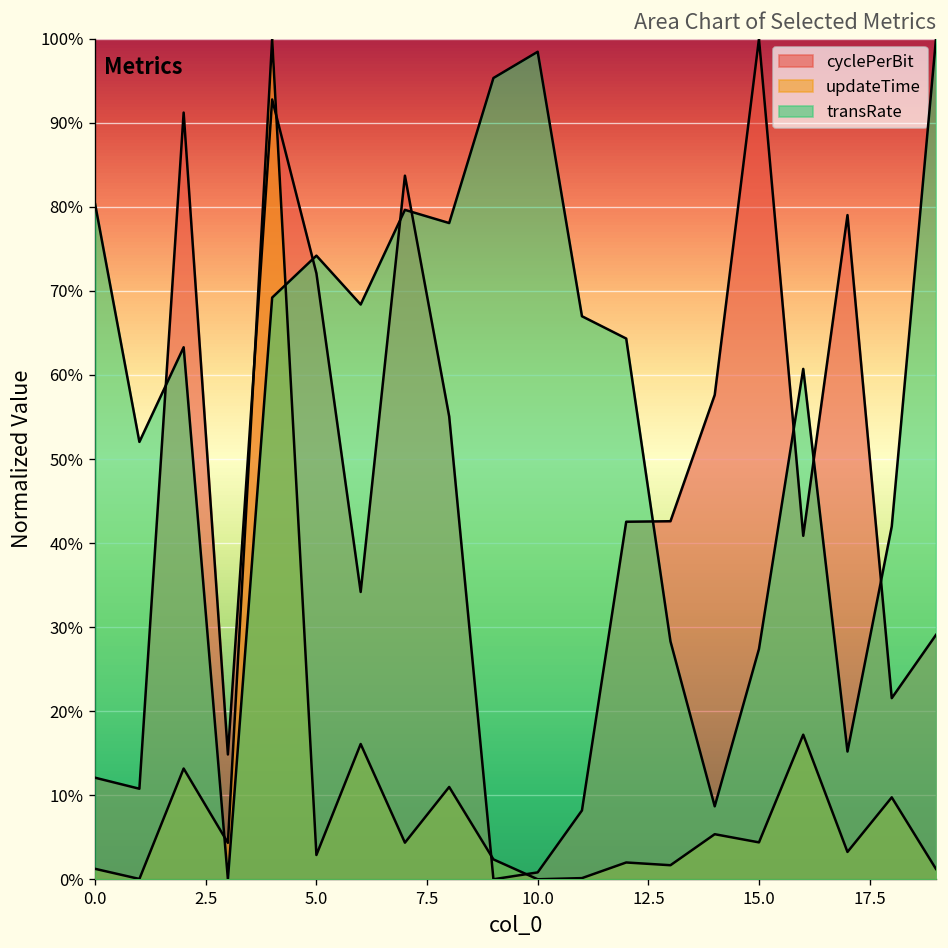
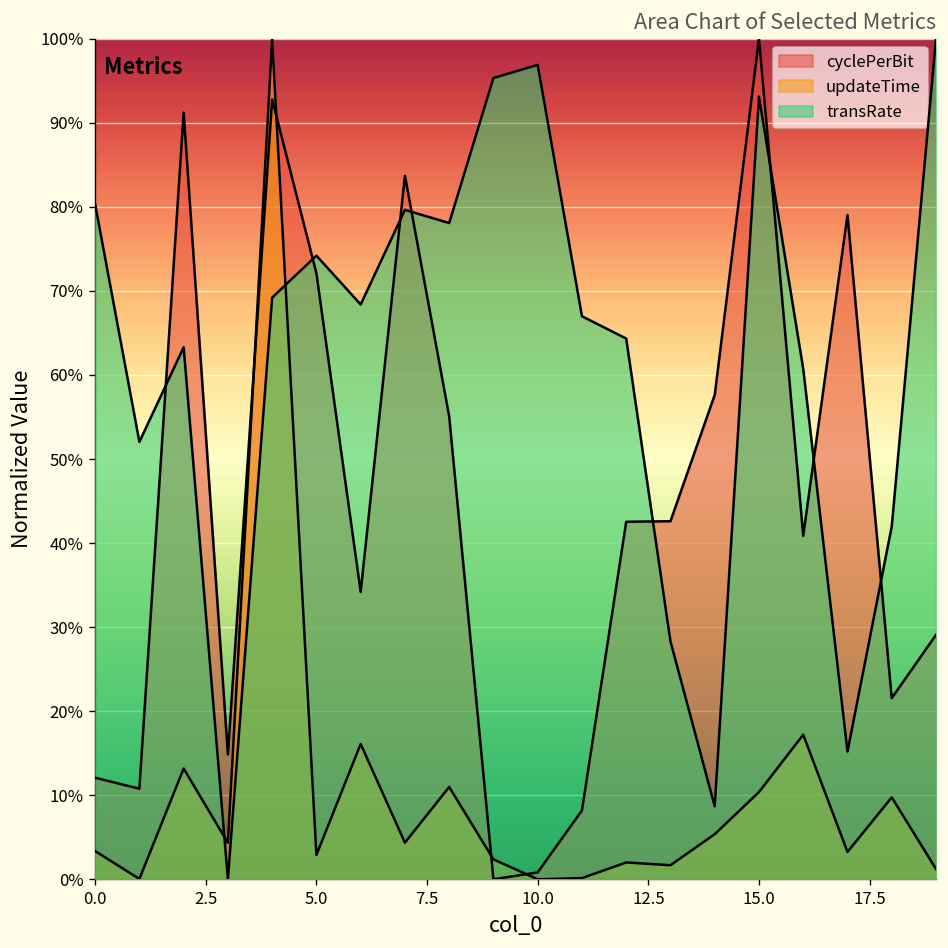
  {
    "cyclePerBit": {
      "0.0": "12%",
      "5.0": "72%",
      "10.0": "1%",
      "15.0": "100%"
    },
    "updateTime": {
-     "0.0": "1%",
+     "0.0": "3%",
      "5.0": "3%",
      "10.0": "0%",
-     "15.0": "4%"
+     "15.0": "10%"
    },
    "transRate": {
      "0.0": "80%",
      "5.0": "74%",
-     "10.0": "98%",
-     "15.0": "27%"
+     "10.0": "97%",
+     "15.0": "93%"
    }
  }
